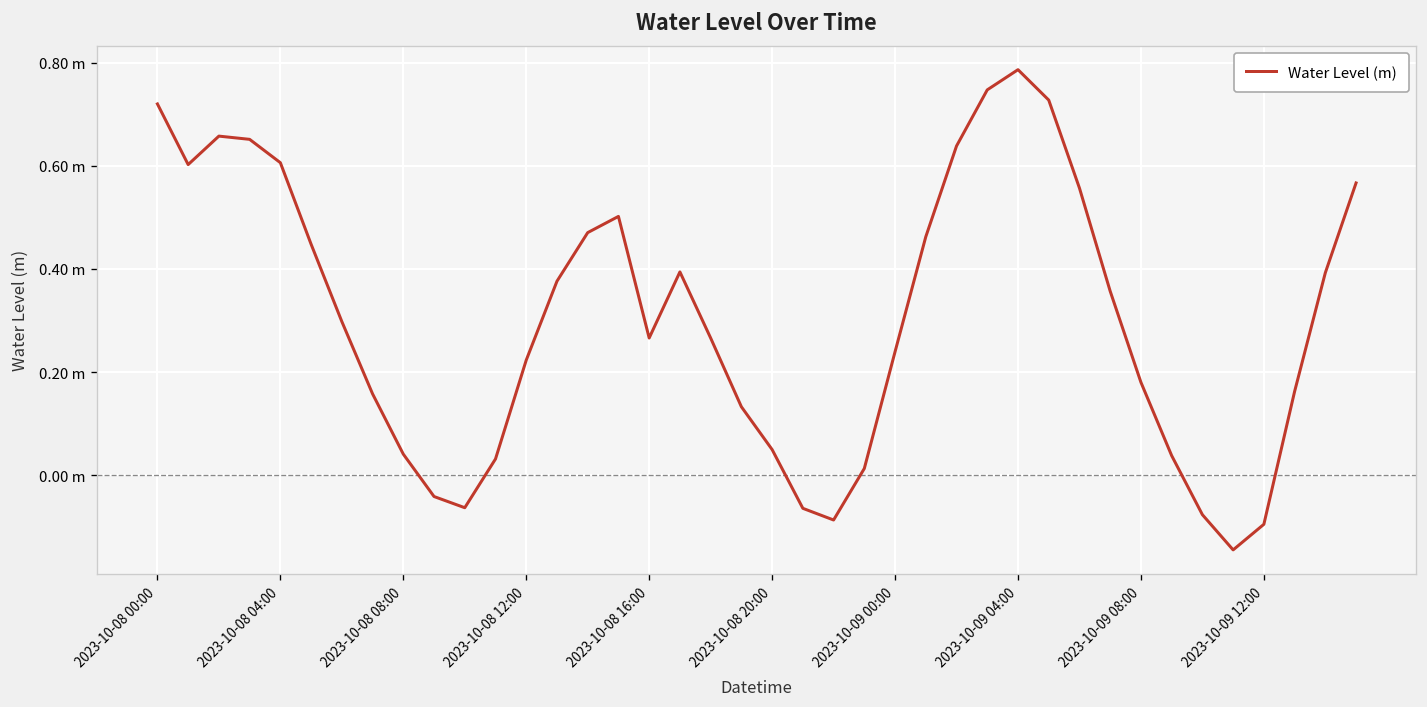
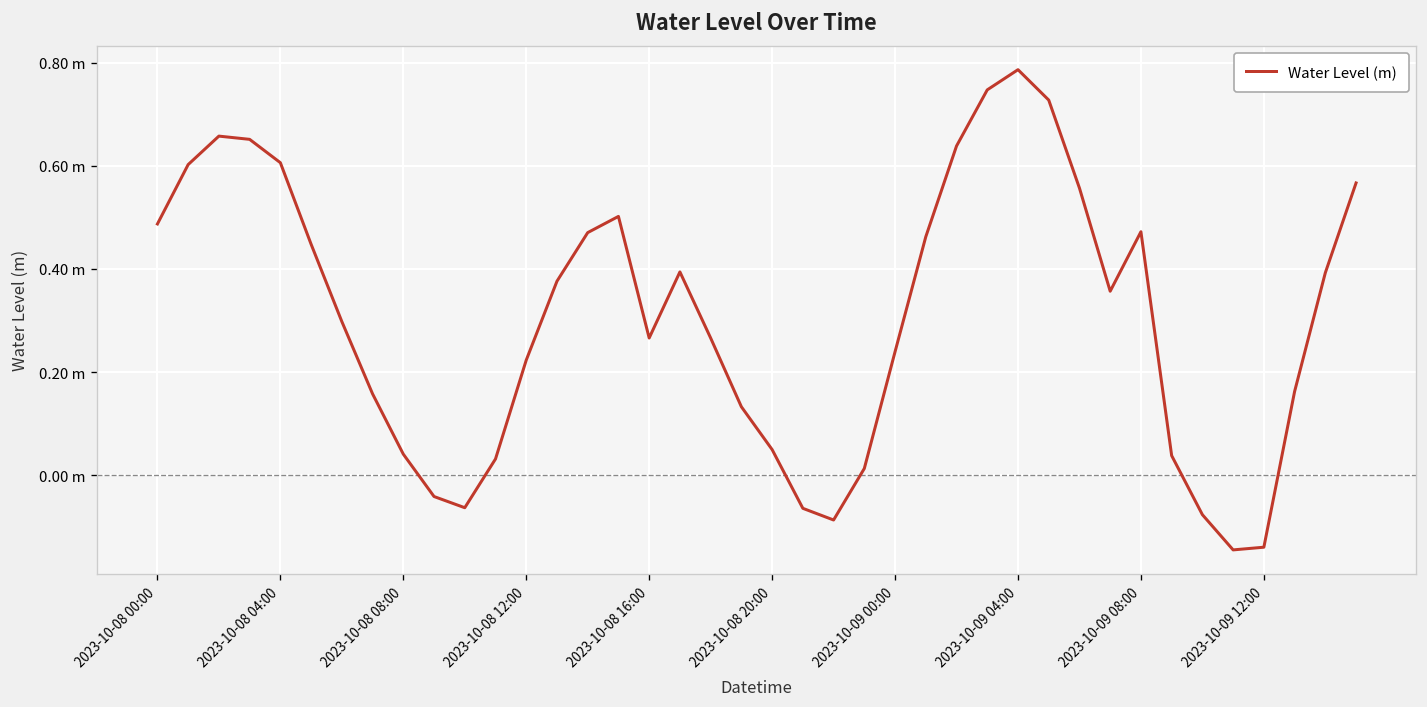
  {
-   "2023-10-08 00:00": "0.72 m",
+   "2023-10-08 00:00": "0.49 m",
    "2023-10-08 04:00": "0.61 m",
    "2023-10-08 08:00": "0.04 m",
    "2023-10-08 12:00": "0.22 m",
    "2023-10-08 16:00": "0.27 m",
    "2023-10-08 20:00": "0.05 m",
    "2023-10-09 00:00": "0.24 m",
    "2023-10-09 04:00": "0.79 m",
-   "2023-10-09 08:00": "0.18 m",
-   "2023-10-09 12:00": "-0.10 m"
+   "2023-10-09 08:00": "0.47 m",
+   "2023-10-09 12:00": "-0.14 m"
  }
